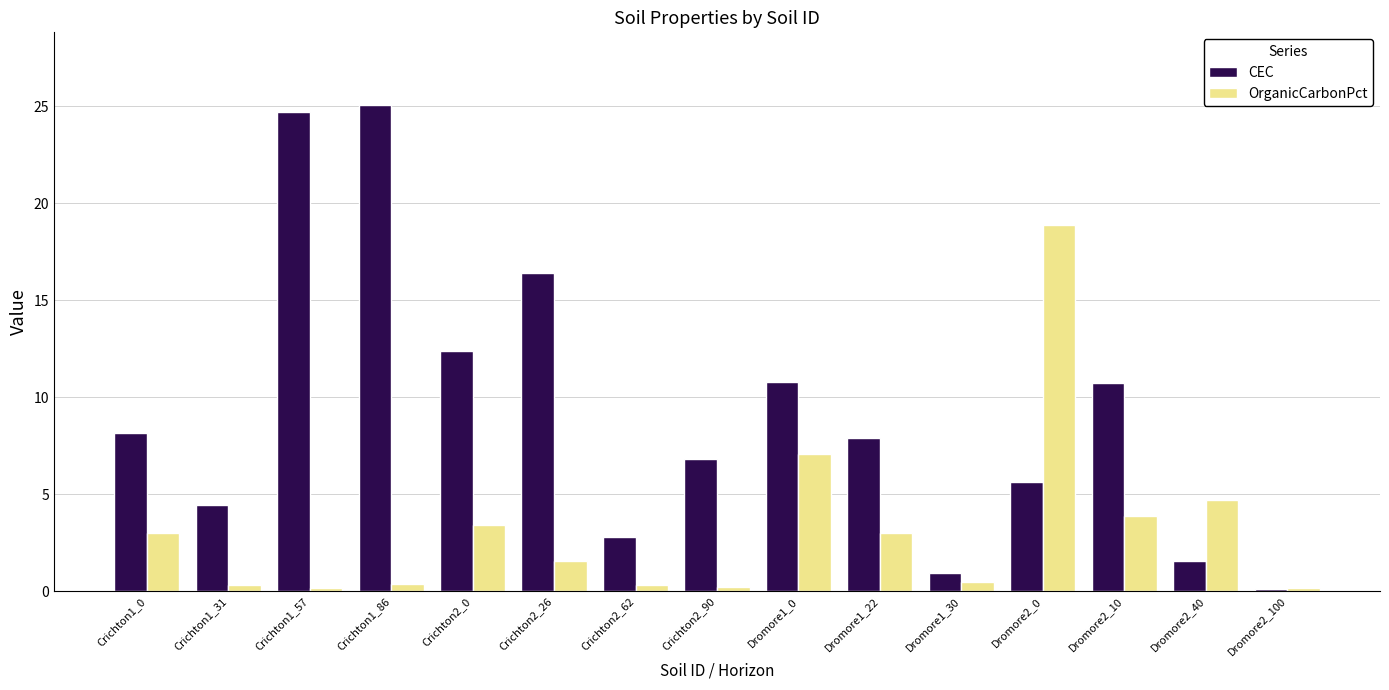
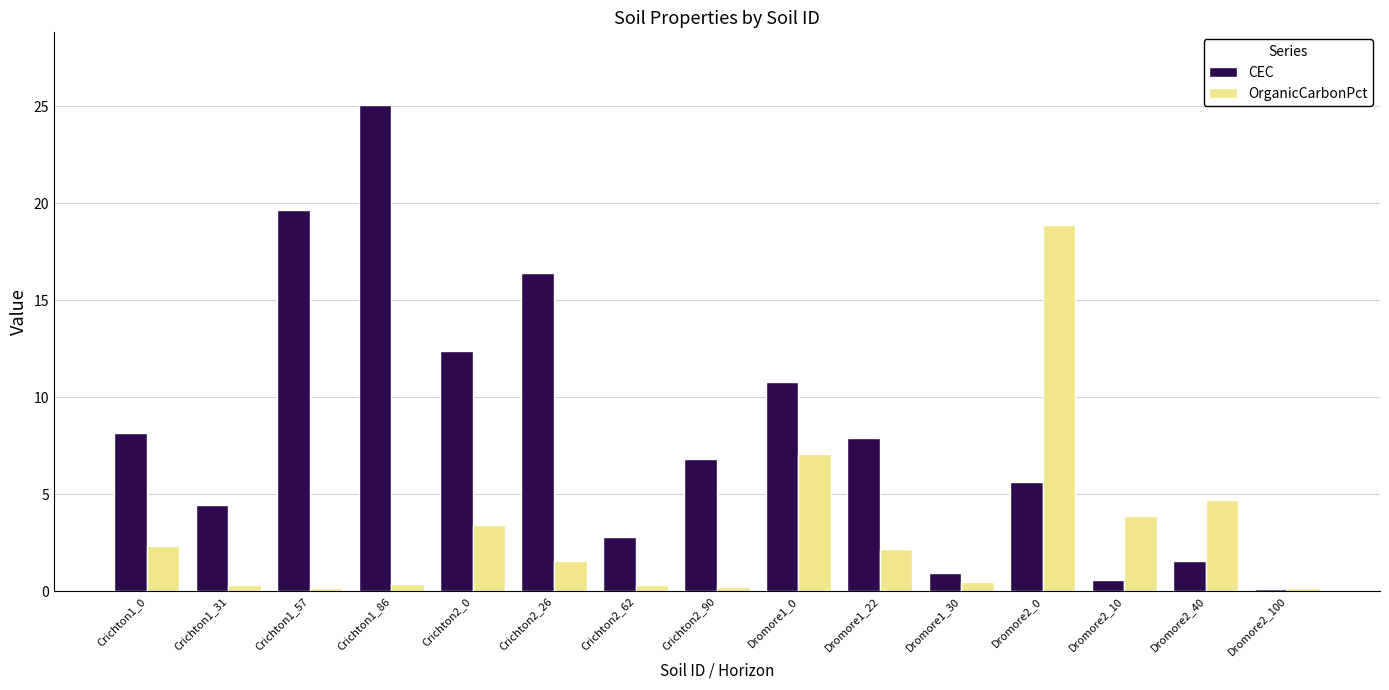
  {
    "CEC": {
      "Crichton1_0": 8.1,
      "Crichton1_31": 4.5,
-     "Crichton1_57": 24.7,
+     "Crichton1_57": 19.7,
      "Crichton1_86": 25.1,
      "Crichton2_0": 12.4,
      "Crichton2_26": 16.4,
      "Crichton2_62": 2.8,
      "Crichton2_90": 6.8,
      "Dromore1_0": 10.8,
      "Dromore1_22": 7.9,
      "Dromore1_30": 1.0,
      "Dromore2_0": 5.6,
-     "Dromore2_10": 10.7,
+     "Dromore2_10": 0.6,
      "Dromore2_40": 1.6
    },
    "OrganicCarbonPct": {
-     "Crichton1_0": 3.0,
+     "Crichton1_0": 2.3,
      "Crichton1_31": 0.3,
      "Crichton1_57": 0.2,
      "Crichton1_86": 0.4,
      "Crichton2_0": 3.4,
      "Crichton2_26": 1.6,
      "Crichton2_62": 0.3,
      "Crichton2_90": 0.2,
      "Dromore1_0": 7.1,
-     "Dromore1_22": 3.0,
+     "Dromore1_22": 2.2,
      "Dromore1_30": 0.5,
      "Dromore2_0": 18.9,
      "Dromore2_10": 3.9,
      "Dromore2_40": 4.7,
      "Dromore2_100": 0.2
    }
  }
